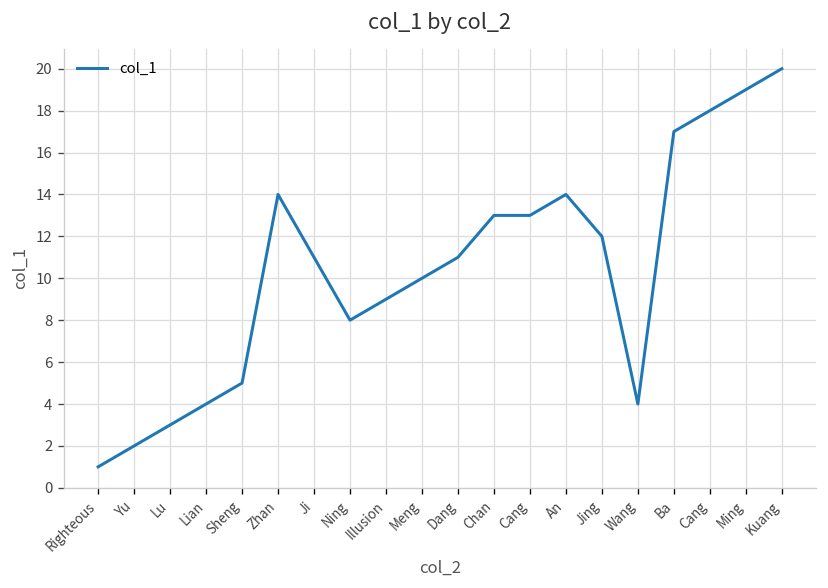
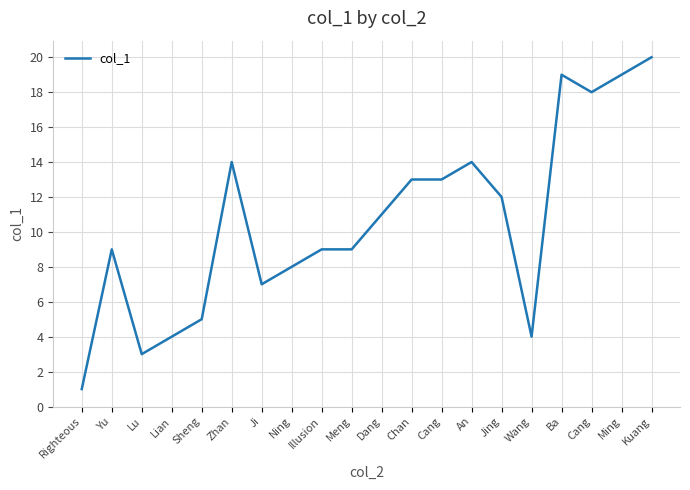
  {
    "Righteous": 1,
-   "Yu": 2,
+   "Yu": 9,
    "Lu": 3,
    "Lian": 4,
    "Sheng": 5,
    "Zhan": 14,
-   "Ji": 11,
+   "Ji": 7,
    "Ning": 8,
    "Illusion": 9,
-   "Meng": 10,
+   "Meng": 9,
    "Dang": 11,
    "Chan": 13,
    "An": 14,
    "Jing": 12,
    "Wang": 4,
-   "Ba": 17,
+   "Ba": 19,
    "Ming": 19,
    "Kuang": 20
  }
